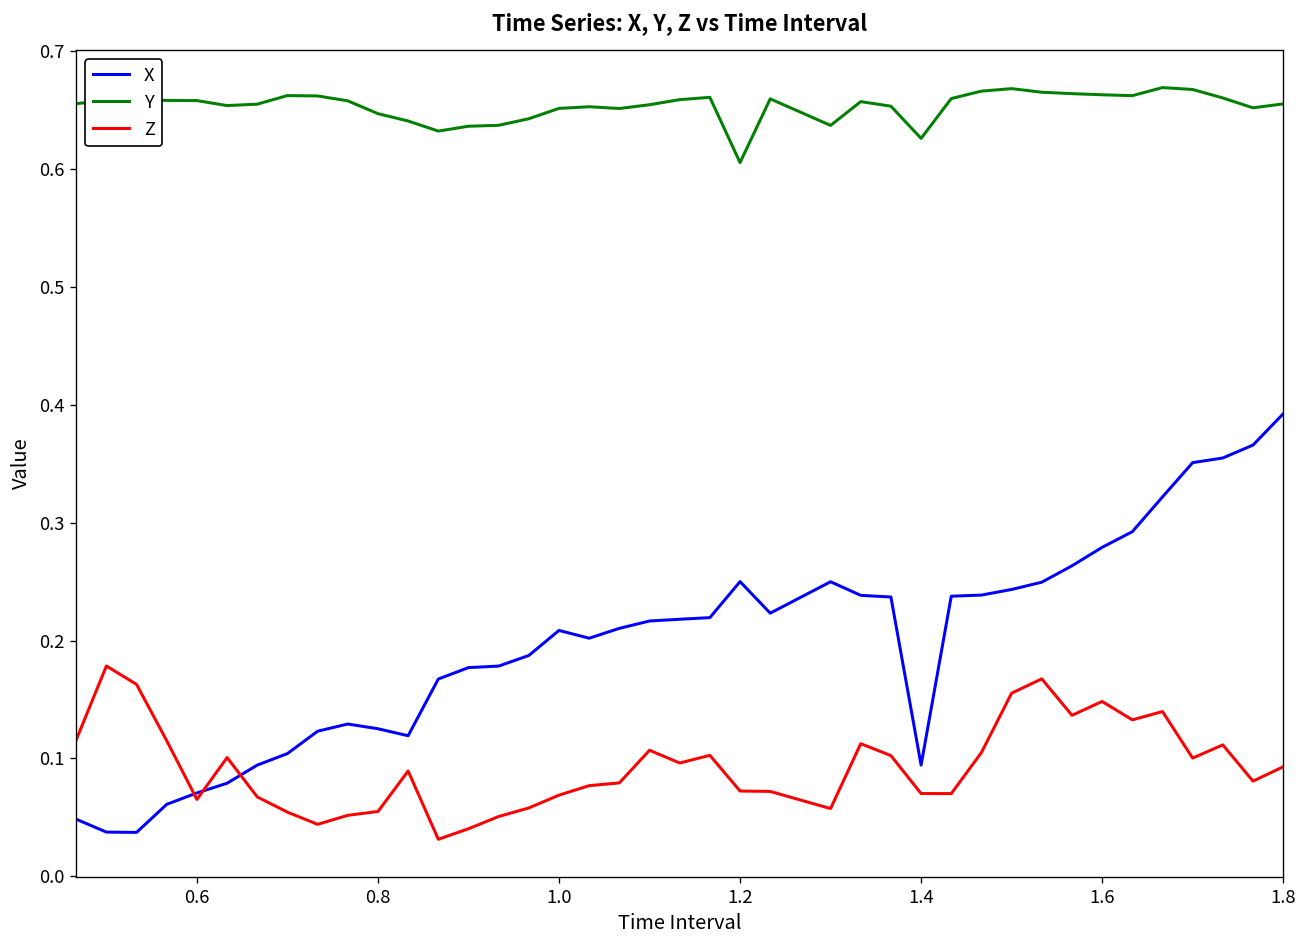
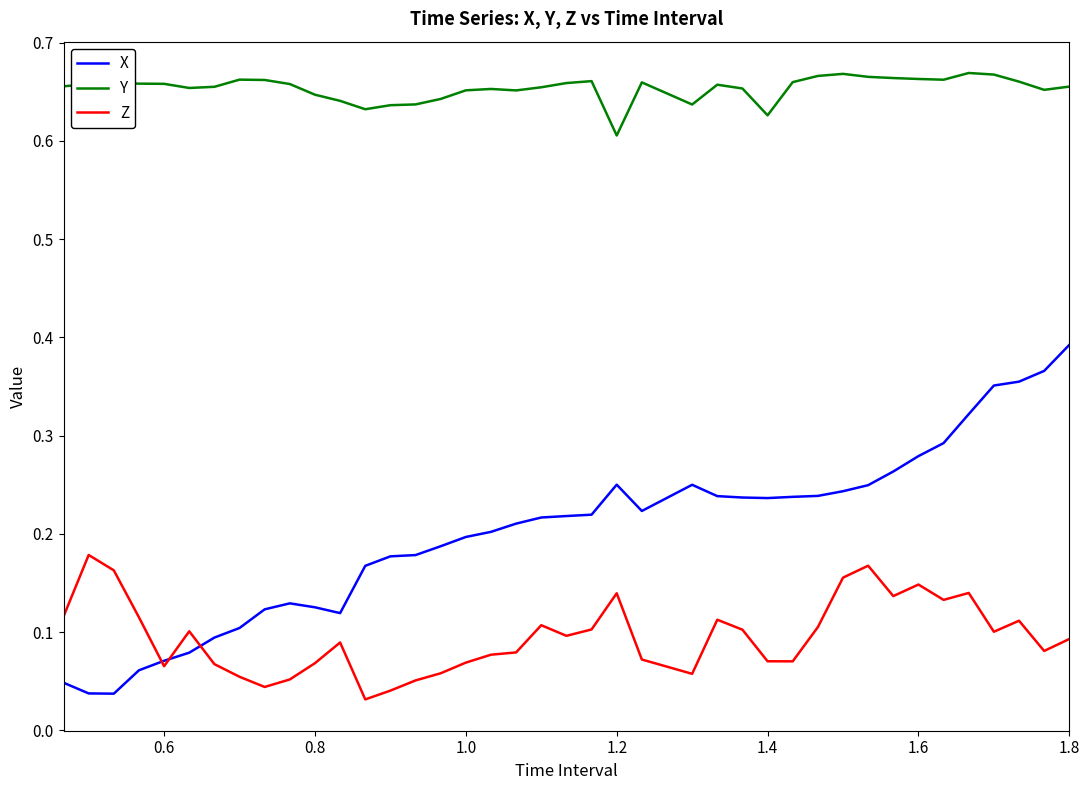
  {
    "X": {
      "0.6": 0.07,
      "0.8": 0.13,
-     "1.0": 0.21,
+     "1.0": 0.20,
      "1.2": 0.25,
-     "1.4": 0.09,
+     "1.4": 0.24,
      "1.6": 0.28,
      "1.8": 0.39
    },
    "Y": {
      "0.6": 0.66,
      "0.8": 0.65,
      "1.0": 0.65,
      "1.2": 0.61,
      "1.4": 0.63,
      "1.6": 0.66,
      "1.8": 0.66
    },
    "Z": {
      "0.6": 0.07,
-     "0.8": 0.06,
+     "0.8": 0.07,
      "1.0": 0.07,
-     "1.2": 0.07,
+     "1.2": 0.14,
      "1.4": 0.07,
      "1.6": 0.15,
      "1.8": 0.09
    }
  }
